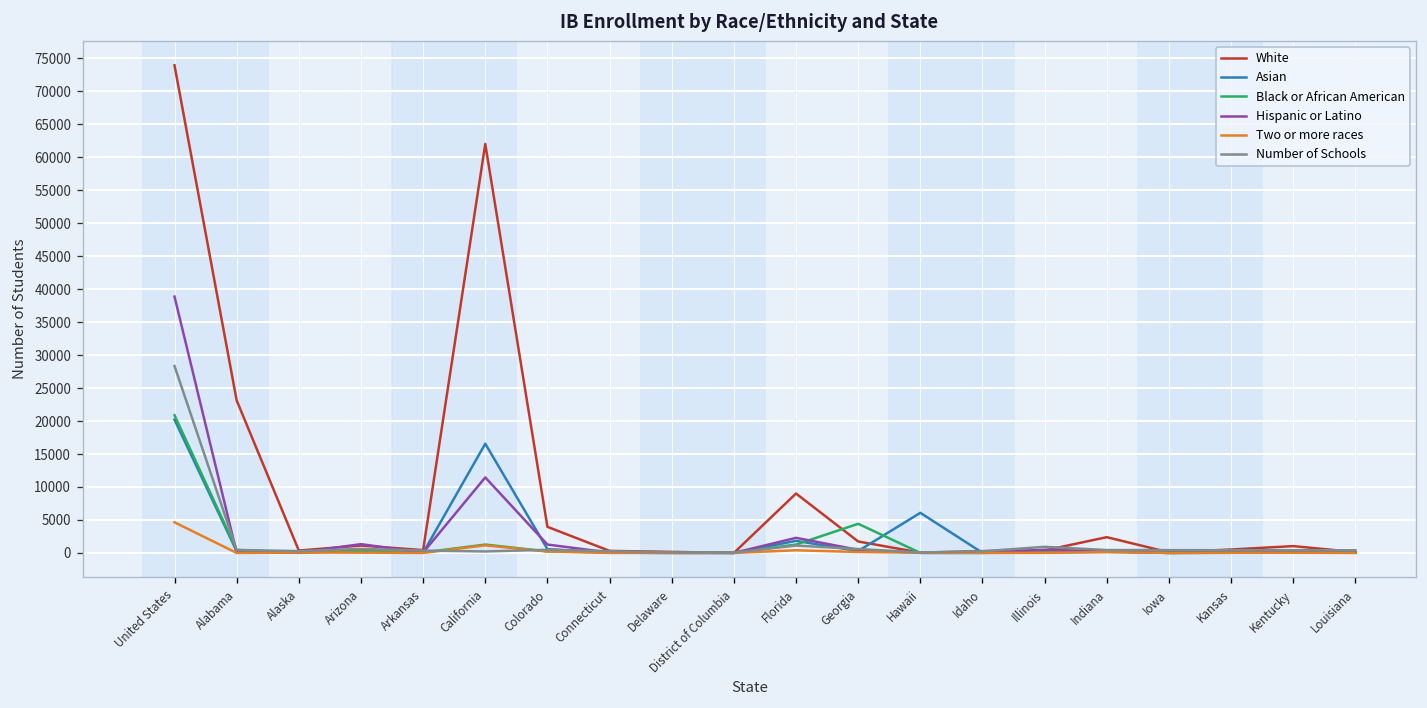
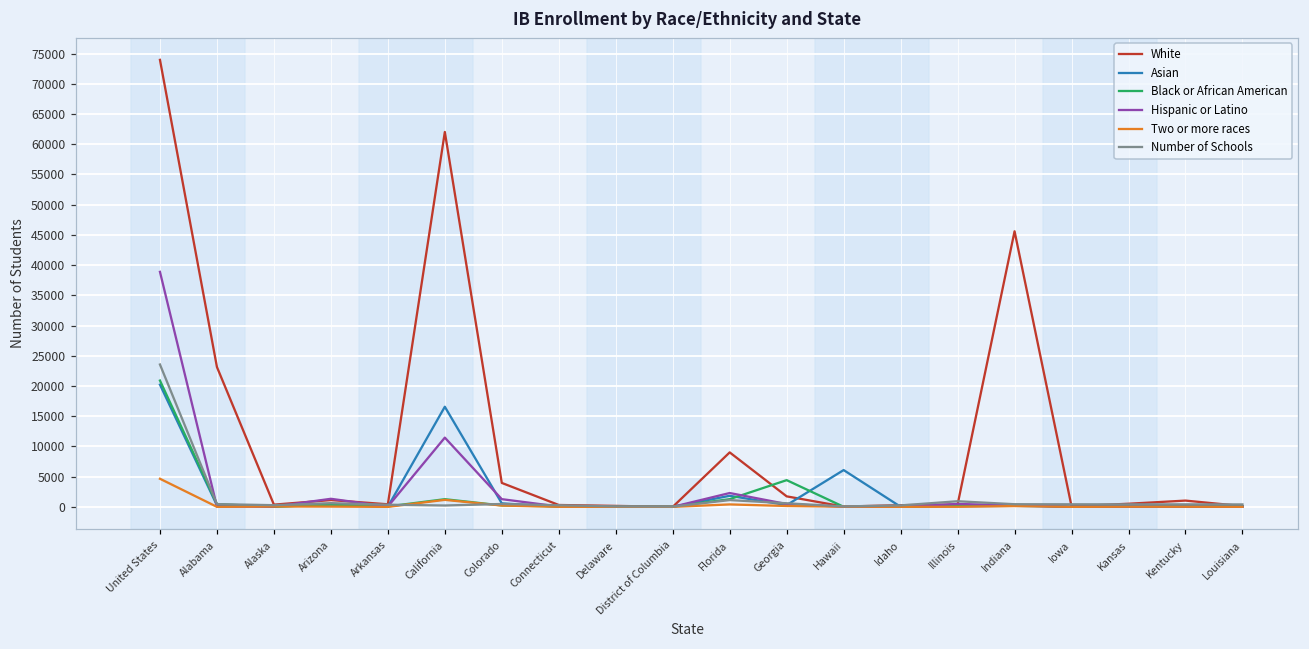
  {
    "White": {
      "United States": 74000,
      "Alabama": 23000,
      "California": 62000,
      "Colorado": 4000,
      "Florida": 9000,
      "Georgia": 2000,
-     "Indiana": 2000,
+     "Indiana": 46000,
      "Kentucky": 1000
    },
    "Asian": {
      "United States": 20000,
      "California": 17000,
      "Hawaii": 6000
    },
    "Black or African American": {
      "United States": 21000,
      "Georgia": 4000
    },
    "Hispanic or Latino": {
      "United States": 39000,
      "California": 11000,
      "Colorado": 1000
    },
    "Two or more races": {
      "United States": 5000,
      "Florida": 0
    },
    "Number of Schools": {
-     "United States": 28000,
+     "United States": 24000,
      "California": 0
    }
  }
